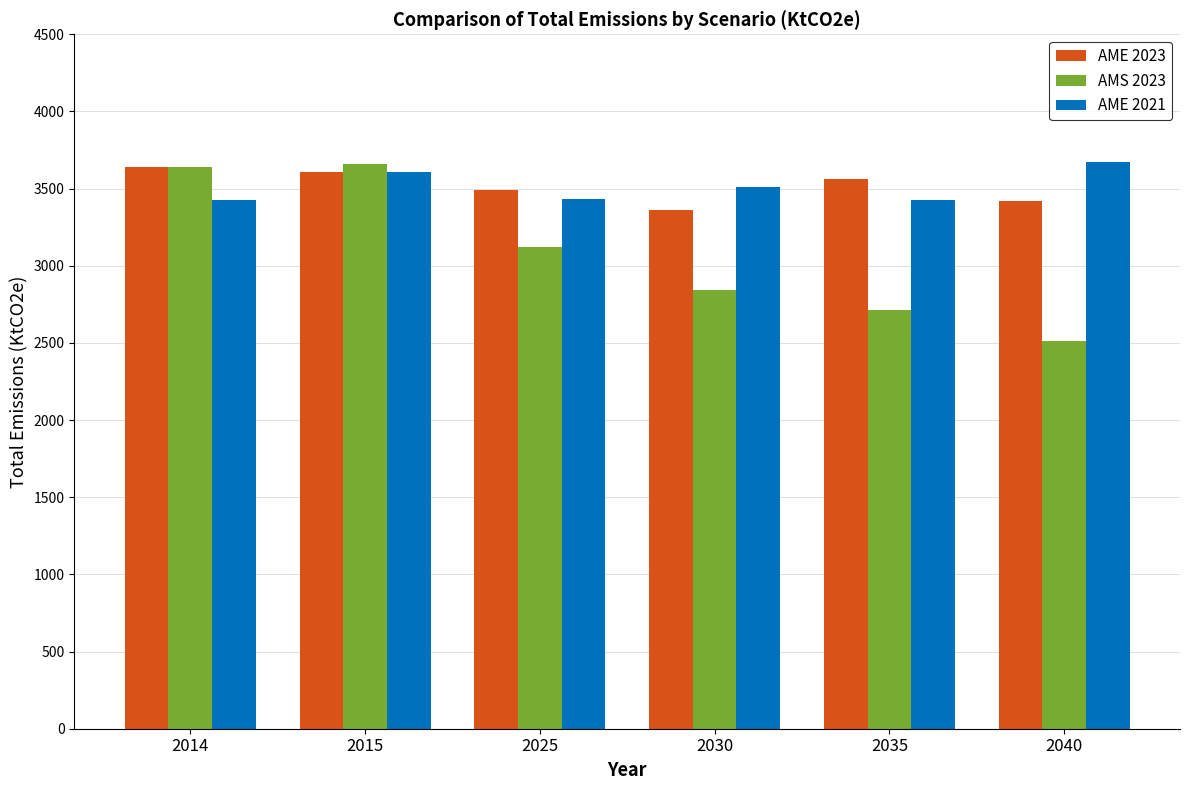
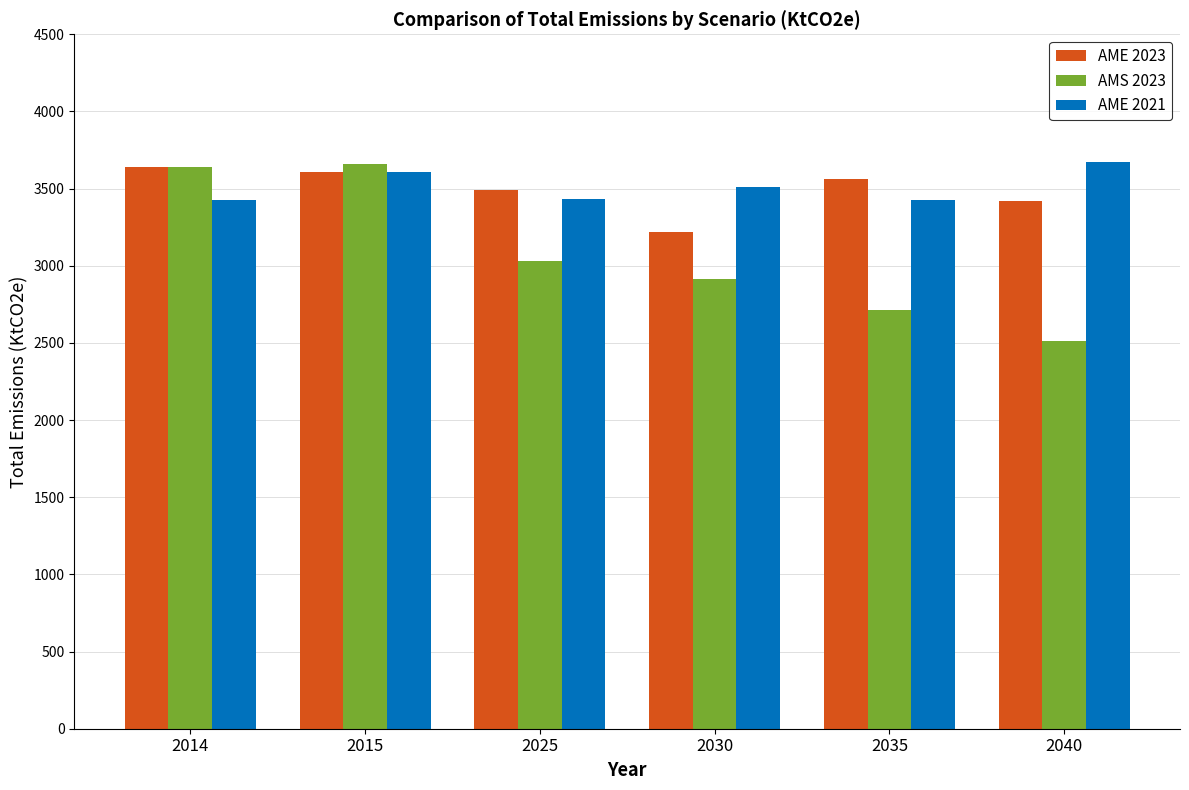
  {
    "AME 2023": {
      "2014": 3640,
      "2015": 3610,
      "2025": 3490,
-     "2030": 3360,
+     "2030": 3220,
      "2035": 3560,
      "2040": 3420
    },
    "AMS 2023": {
      "2014": 3640,
      "2015": 3660,
-     "2025": 3120,
-     "2030": 2850,
+     "2025": 3030,
+     "2030": 2920,
      "2035": 2710,
      "2040": 2510
    },
    "AME 2021": {
      "2014": 3420,
      "2015": 3610,
      "2025": 3430,
      "2030": 3510,
      "2035": 3430,
      "2040": 3670
    }
  }
